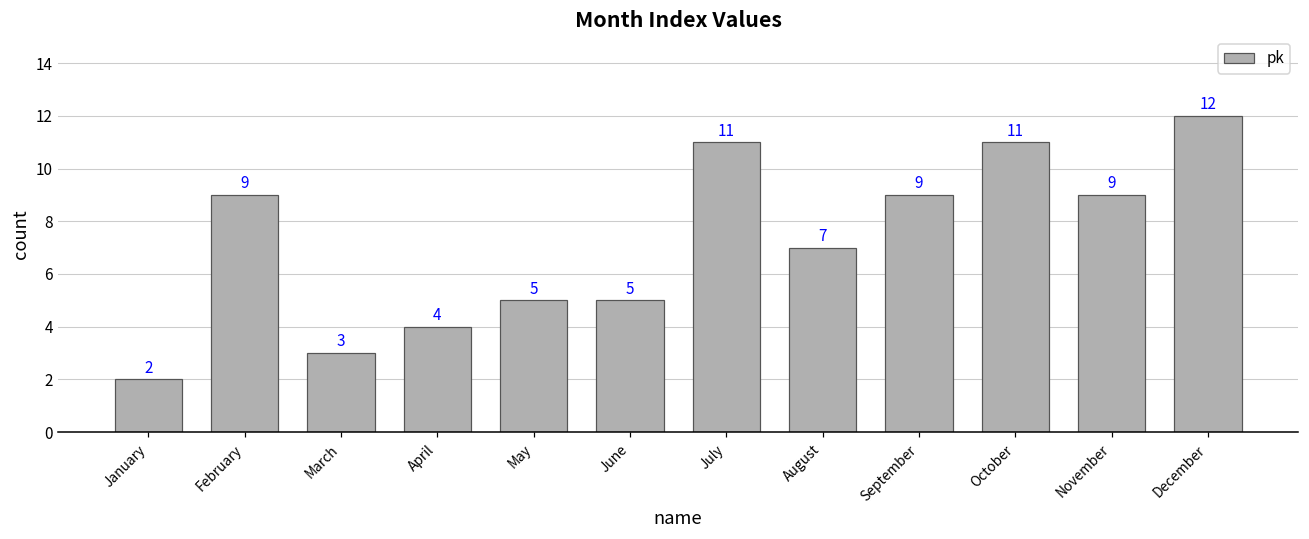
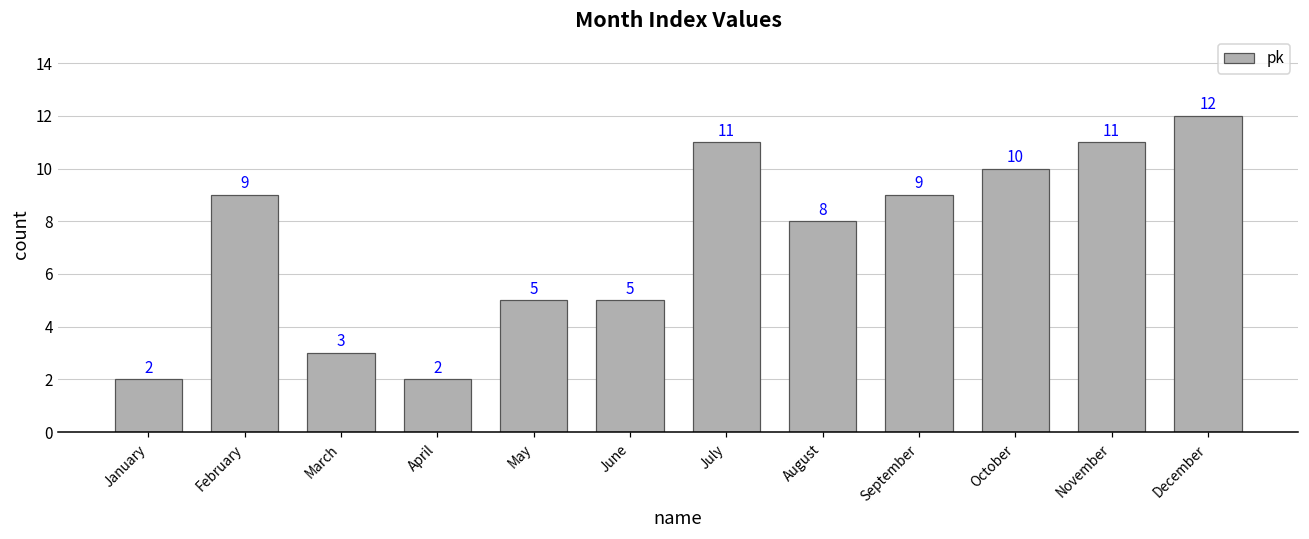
  {
    "January": 2,
    "February": 9,
    "March": 3,
-   "April": 4,
+   "April": 2,
    "May": 5,
    "June": 5,
    "July": 11,
-   "August": 7,
+   "August": 8,
    "September": 9,
-   "October": 11,
-   "November": 9,
+   "October": 10,
+   "November": 11,
    "December": 12
  }
